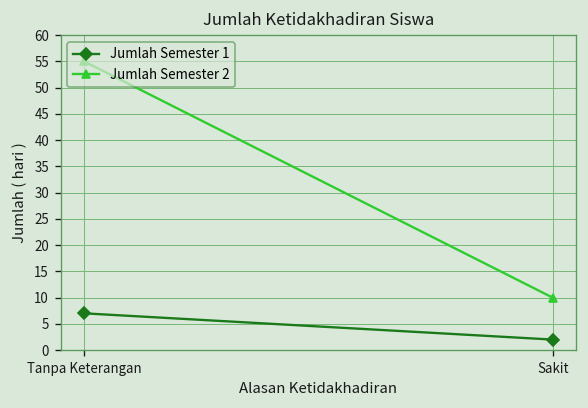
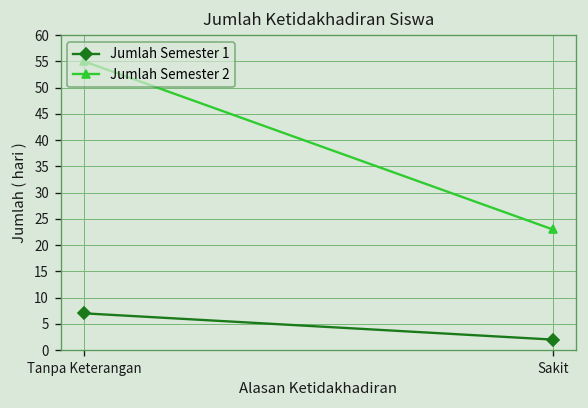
  {
    "Jumlah Semester 1": {
      "Tanpa Keterangan": 7,
      "Sakit": 2
    },
    "Jumlah Semester 2": {
-     "Sakit": 10
+     "Sakit": 23
    }
  }
